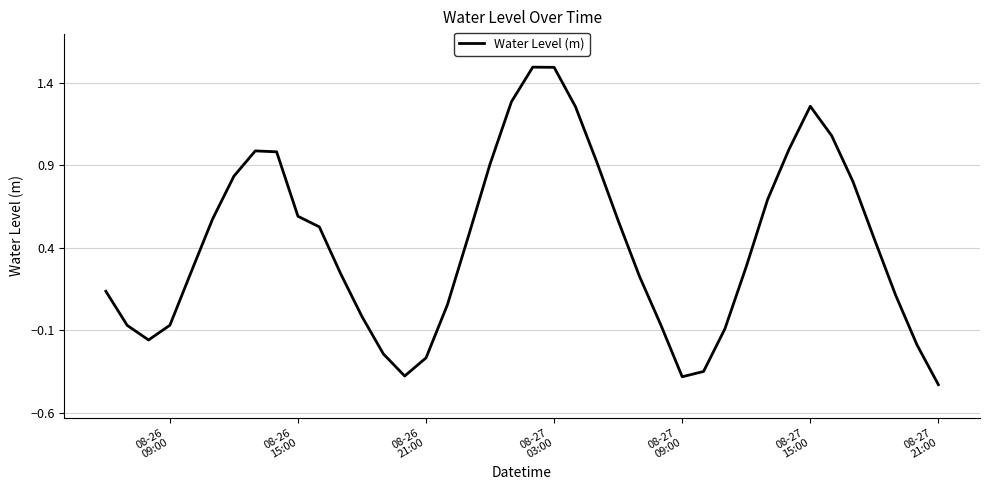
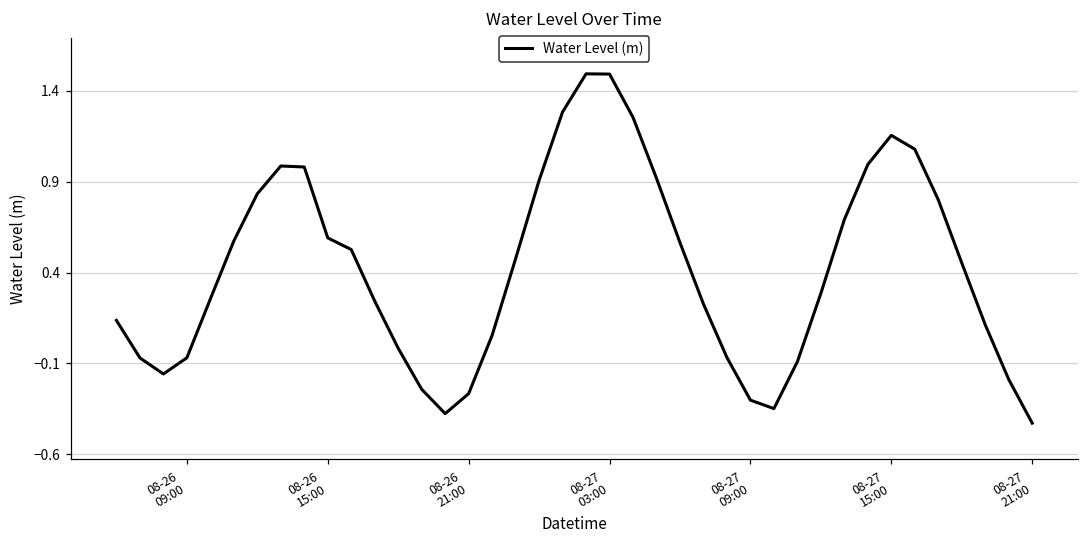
  {
    "08-26 09:00": -0.07,
    "08-26 15:00": 0.59,
    "08-26 21:00": -0.27,
    "08-27 03:00": 1.49,
-   "08-27 09:00": -0.38,
-   "08-27 15:00": 1.26,
+   "08-27 09:00": -0.30,
+   "08-27 15:00": 1.16,
    "08-27 21:00": -0.43
  }
